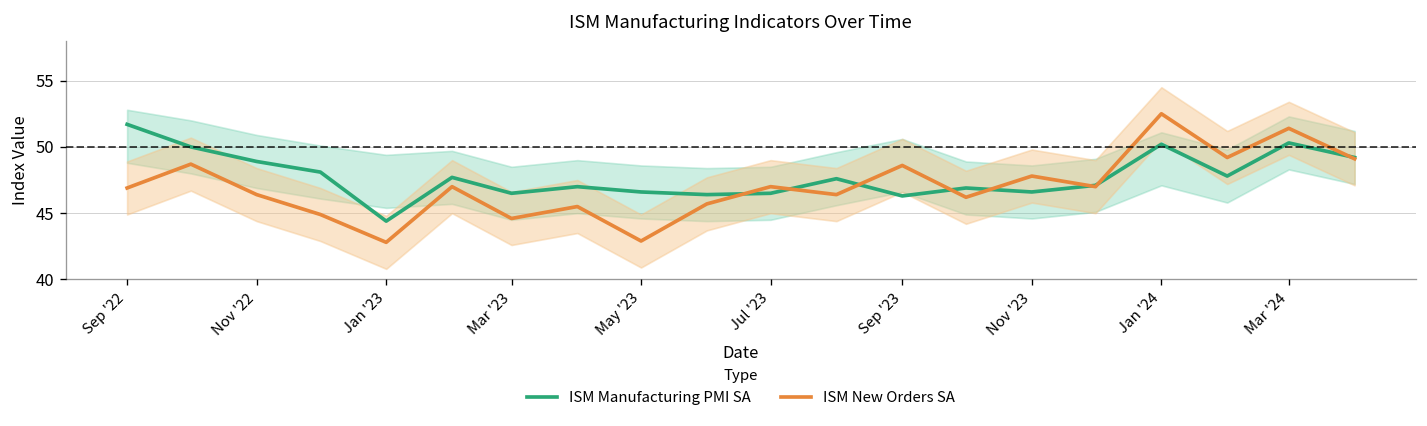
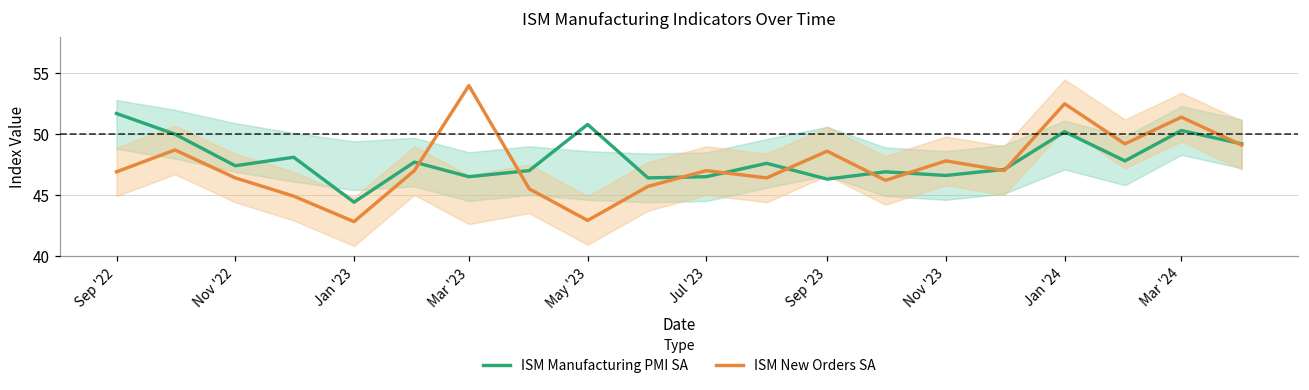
  {
    "ISM Manufacturing PMI SA": {
      "Sep '22": 51.7,
-     "Nov '22": 48.9,
+     "Nov '22": 47.4,
      "Jan '23": 44.4,
-     "May '23": 46.6,
+     "May '23": 50.8,
      "Jul '23": 46.5,
      "Sep '23": 46.3,
      "Nov '23": 46.6,
      "Jan '24": 50.2,
      "Mar '24": 50.3
    },
    "ISM New Orders SA": {
      "Sep '22": 46.9,
      "Nov '22": 46.4,
      "Jan '23": 42.8,
-     "Mar '23": 44.6,
+     "Mar '23": 54.0,
      "May '23": 42.9,
      "Jul '23": 47.0,
      "Sep '23": 48.6,
      "Nov '23": 47.8,
      "Jan '24": 52.5,
      "Mar '24": 51.4
    }
  }
